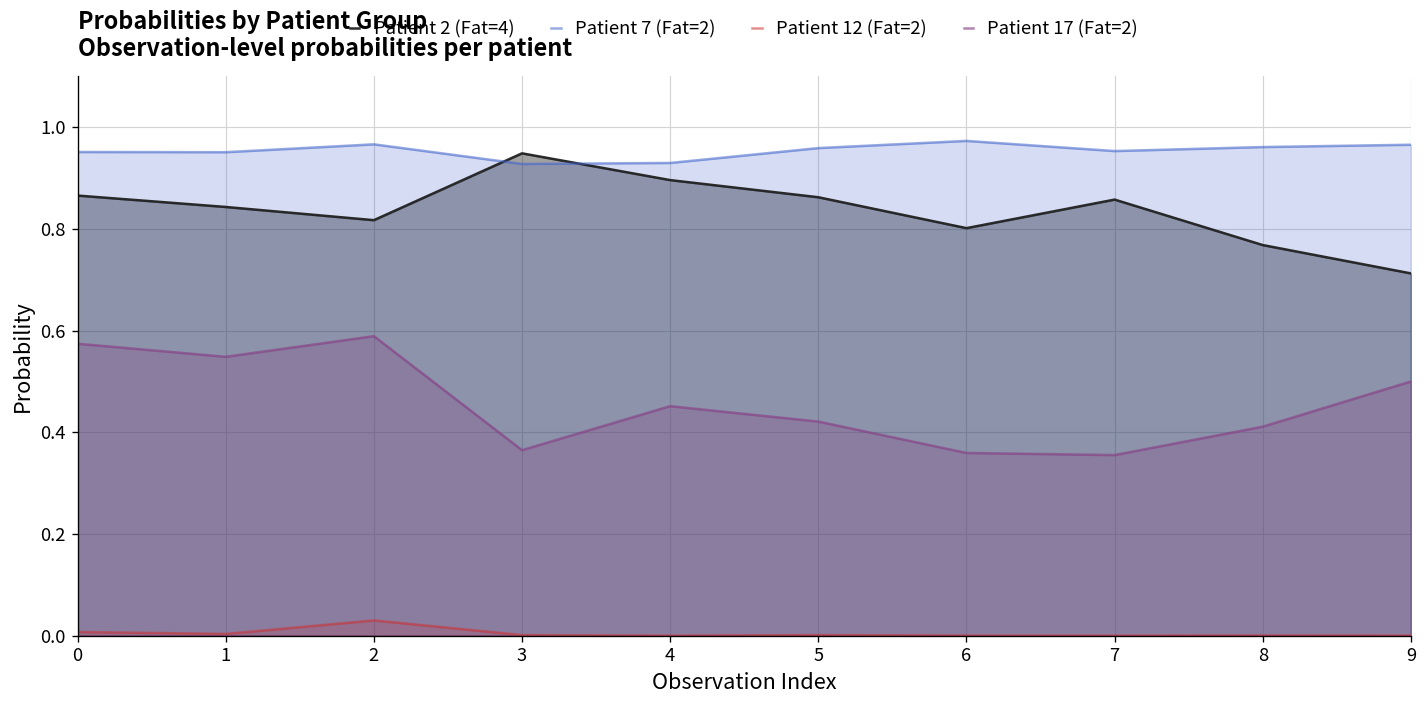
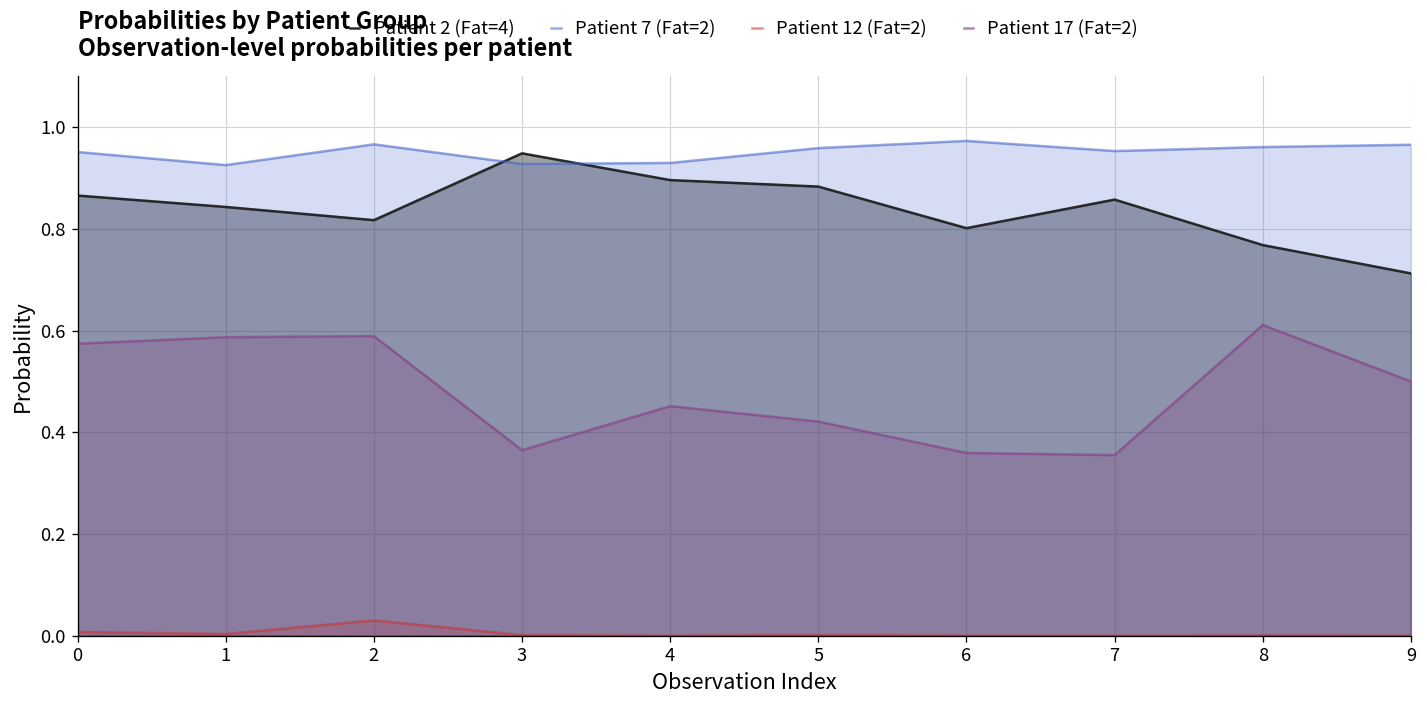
  {
    "Patient 2 (Fat=4)": {
      "0": 0.87,
      "1": 0.84,
      "2": 0.82,
      "3": 0.95,
      "4": 0.90,
-     "5": 0.86,
+     "5": 0.88,
      "6": 0.80,
      "7": 0.86,
      "8": 0.77,
      "9": 0.71
    },
    "Patient 7 (Fat=2)": {
      "0": 0.95,
-     "1": 0.95,
+     "1": 0.93,
      "2": 0.97,
      "3": 0.93,
      "4": 0.93,
      "5": 0.96,
      "6": 0.97,
      "7": 0.95,
      "8": 0.96,
      "9": 0.97
    },
    "Patient 12 (Fat=2)": {
      "0": 0.01,
      "1": 0.00,
      "2": 0.03,
      "3": 0.00,
      "4": 0.00,
      "5": 0.00,
      "6": 0.00,
      "7": 0.00,
      "8": 0.00,
      "9": 0.00
    },
    "Patient 17 (Fat=2)": {
      "0": 0.57,
-     "1": 0.55,
+     "1": 0.59,
      "2": 0.59,
      "3": 0.36,
      "4": 0.45,
      "5": 0.42,
      "6": 0.36,
      "7": 0.36,
-     "8": 0.41,
+     "8": 0.61,
      "9": 0.50
    }
  }
